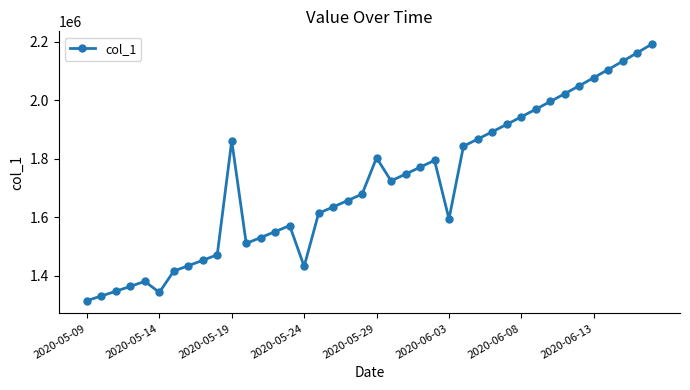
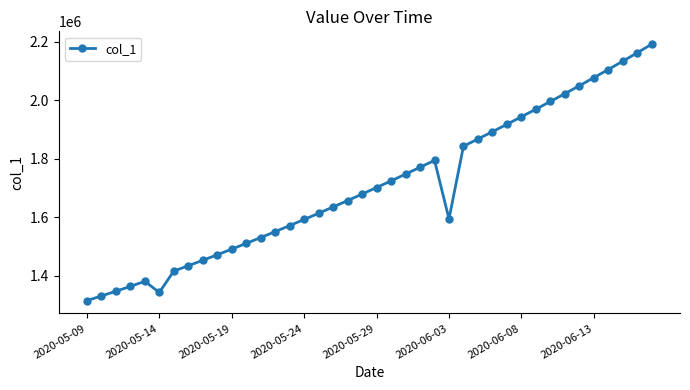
  {
    "2020-05-09": 1320000,
    "2020-05-14": 1340000,
-   "2020-05-19": 1860000,
-   "2020-05-24": 1430000,
-   "2020-05-29": 1800000,
+   "2020-05-19": 1490000,
+   "2020-05-24": 1590000,
+   "2020-05-29": 1700000,
    "2020-06-03": 1590000,
    "2020-06-08": 1940000,
    "2020-06-13": 2080000
  }
